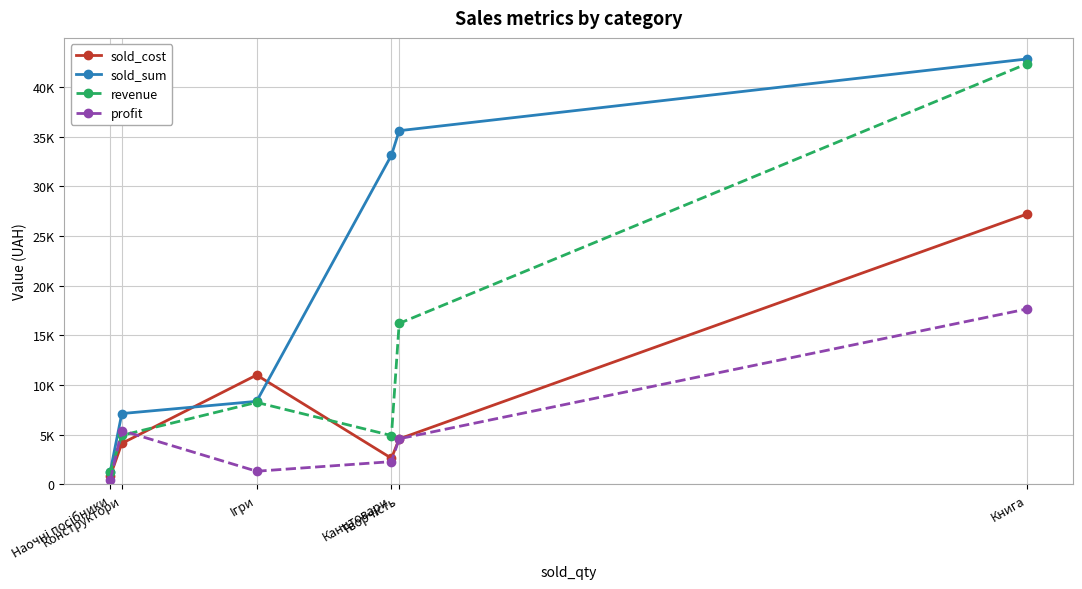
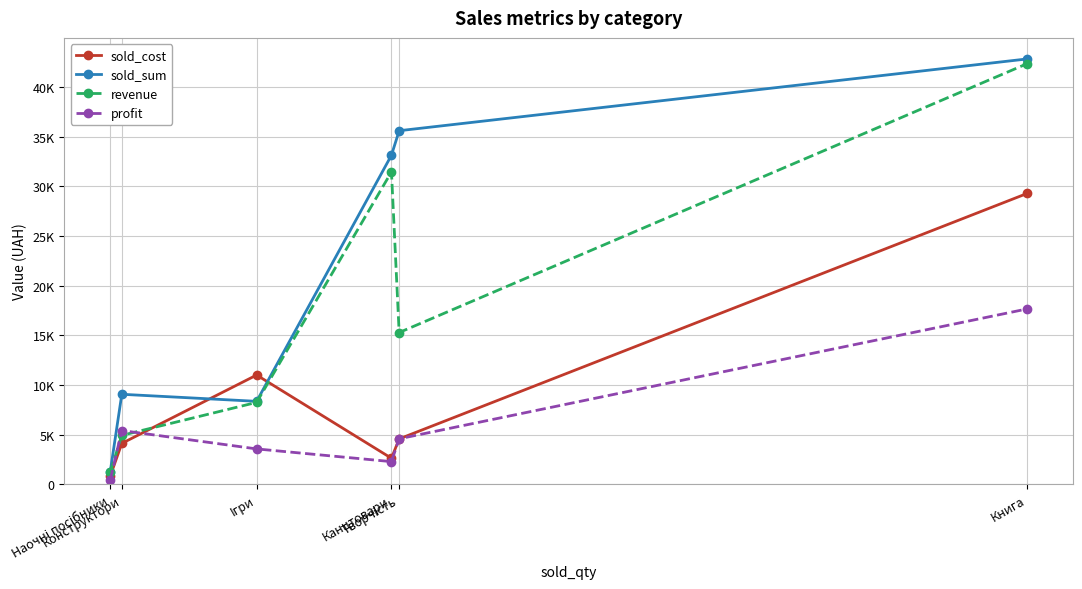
  {
    "sold_cost": {
      "Наочні посібники": 1000,
      "Конструктори": 4000,
      "Ігри": 11000,
      "Канцтовари": 3000,
-     "Книга": 27000
+     "Книга": 29000
    },
    "sold_sum": {
-     "Конструктори": 7000,
+     "Конструктори": 9000,
      "Канцтовари": 33000,
      "Творчість": 36000,
      "Книга": 43000
    },
    "revenue": {
      "Конструктори": 5000,
-     "Канцтовари": 5000,
-     "Творчість": 16000,
+     "Канцтовари": 31000,
+     "Творчість": 15000,
      "Книга": 42000
    },
    "profit": {
      "Наочні посібники": 0,
      "Конструктори": 5000,
-     "Ігри": 1000,
+     "Ігри": 4000,
      "Канцтовари": 2000,
      "Книга": 18000
    }
  }
